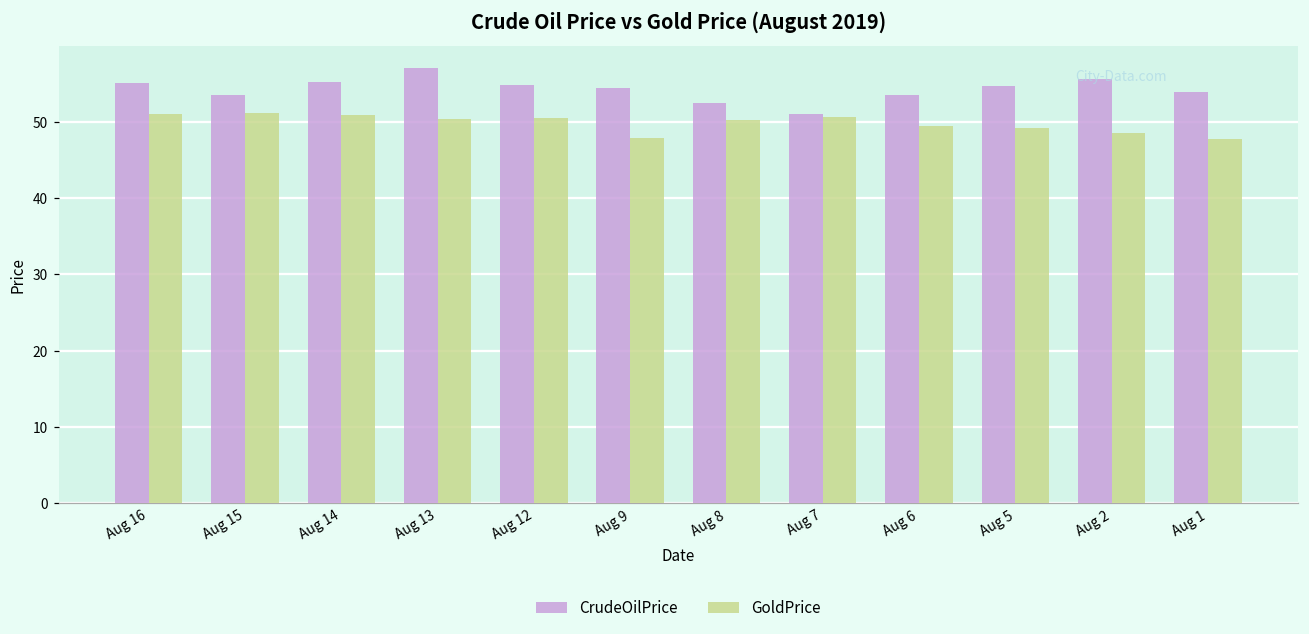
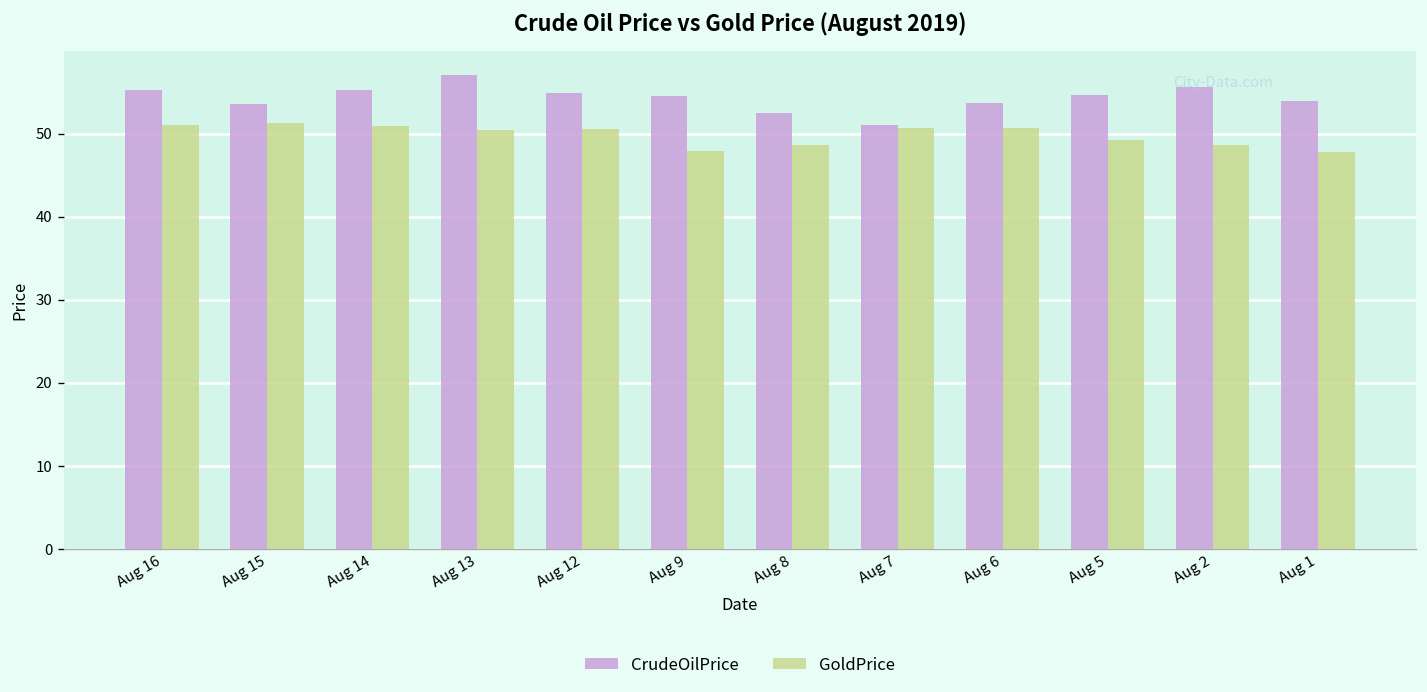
  {
    "CrudeOilPrice": {
      "Aug 16": 55,
      "Aug 15": 54,
      "Aug 14": 55,
      "Aug 13": 57,
      "Aug 12": 55,
      "Aug 9": 55,
      "Aug 8": 53,
      "Aug 7": 51,
      "Aug 6": 54,
      "Aug 5": 55,
      "Aug 2": 56,
      "Aug 1": 54
    },
    "GoldPrice": {
      "Aug 16": 51,
      "Aug 15": 51,
      "Aug 14": 51,
      "Aug 13": 50,
      "Aug 12": 51,
      "Aug 9": 48,
-     "Aug 8": 50,
+     "Aug 8": 49,
      "Aug 7": 51,
-     "Aug 6": 49,
+     "Aug 6": 51,
      "Aug 5": 49,
      "Aug 2": 49,
      "Aug 1": 48
    }
  }
